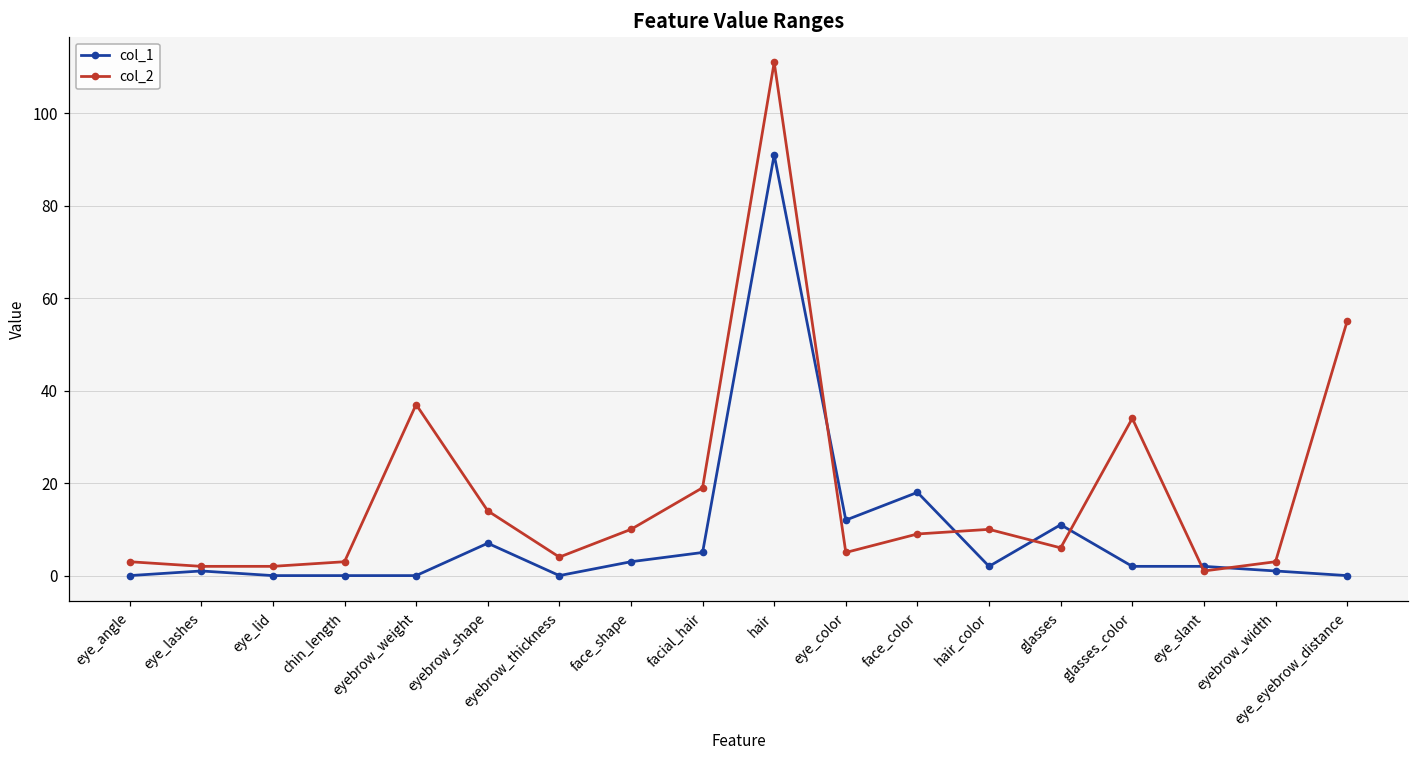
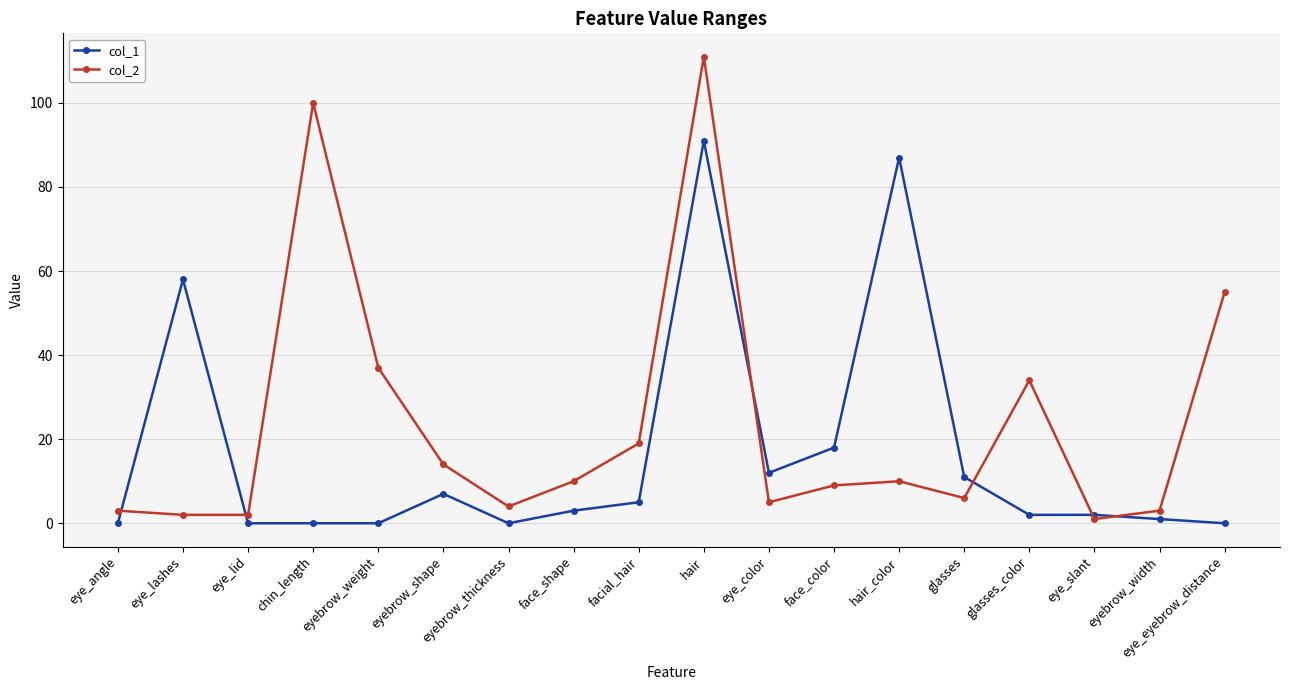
  {
    "col_1": {
      "eye_angle": 0,
-     "eye_lashes": 1,
+     "eye_lashes": 58,
      "eye_lid": 0,
      "chin_length": 0,
      "eyebrow_weight": 0,
      "eyebrow_shape": 7,
      "eyebrow_thickness": 0,
      "face_shape": 3,
      "facial_hair": 5,
      "hair": 91,
      "eye_color": 12,
      "face_color": 18,
-     "hair_color": 2,
+     "hair_color": 87,
      "glasses": 11,
      "glasses_color": 2,
      "eye_slant": 2,
      "eyebrow_width": 1,
      "eye_eyebrow_distance": 0
    },
    "col_2": {
      "eye_angle": 3,
      "eye_lashes": 2,
      "eye_lid": 2,
-     "chin_length": 3,
+     "chin_length": 100,
      "eyebrow_weight": 37,
      "eyebrow_shape": 14,
      "eyebrow_thickness": 4,
      "face_shape": 10,
      "facial_hair": 19,
      "hair": 111,
      "eye_color": 5,
      "face_color": 9,
      "hair_color": 10,
      "glasses": 6,
      "glasses_color": 34,
      "eye_slant": 1,
      "eyebrow_width": 3,
      "eye_eyebrow_distance": 55
    }
  }
